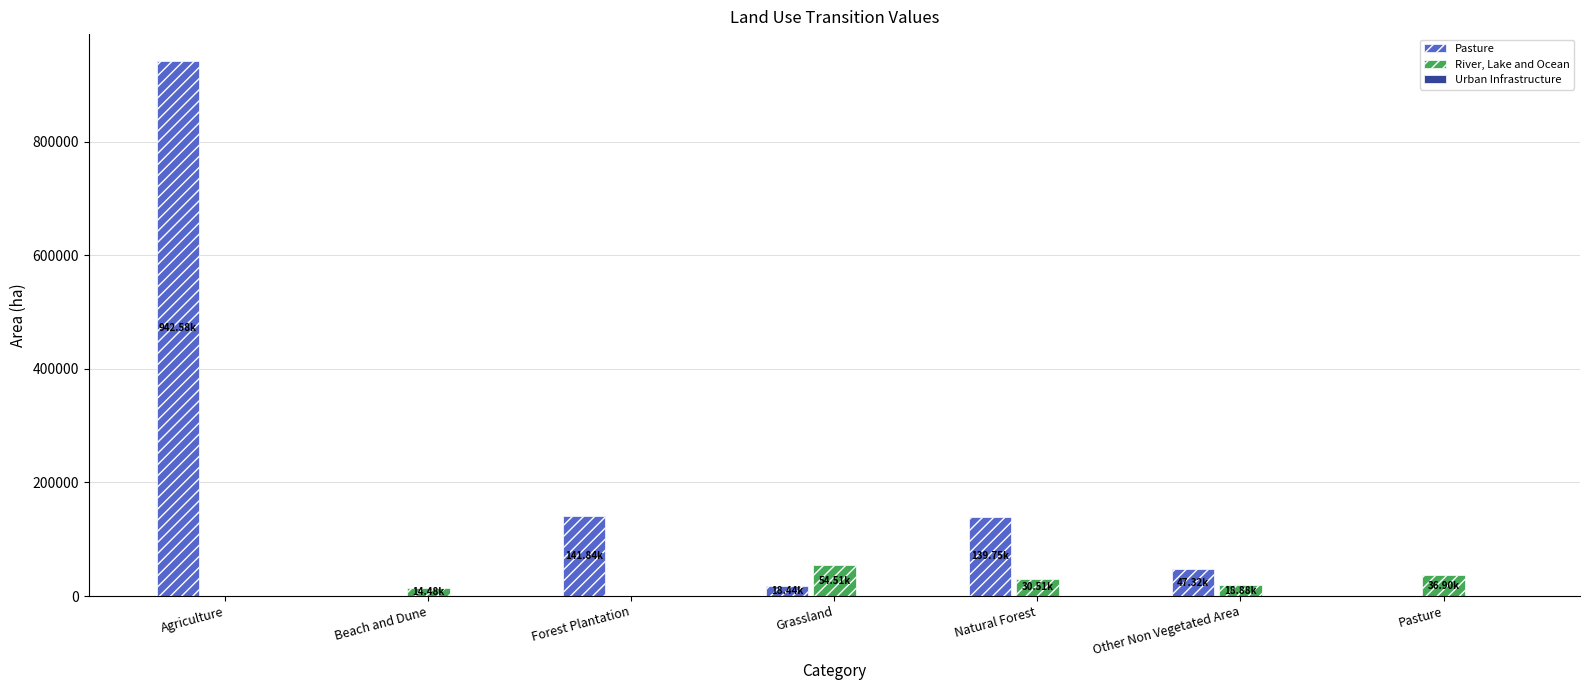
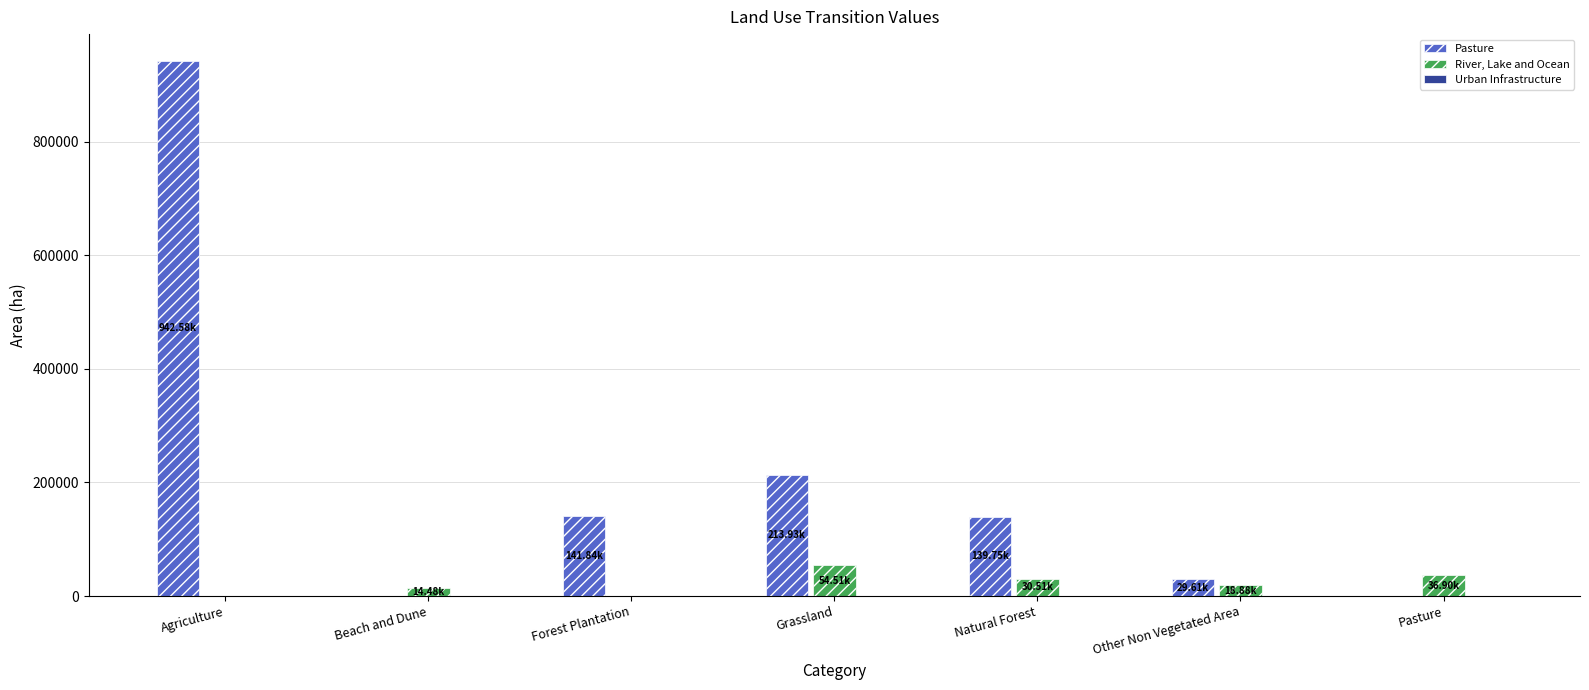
  {
    "Pasture": {
      "Agriculture": "942.58k",
      "Forest Plantation": "141.84k",
-     "Grassland": "18.44k",
+     "Grassland": "213.93k",
      "Natural Forest": "139.75k",
-     "Other Non Vegetated Area": "47.32k"
+     "Other Non Vegetated Area": "29.61k"
    },
    "River, Lake and Ocean": {
      "Beach and Dune": "14.48k",
      "Grassland": "54.51k",
      "Natural Forest": "30.51k",
      "Other Non Vegetated Area": "18.88k",
      "Pasture": "36.90k"
    },
    "Urban Infrastructure": {
      "Beach and Dune": "0",
      "Forest Plantation": "0"
    }
  }
